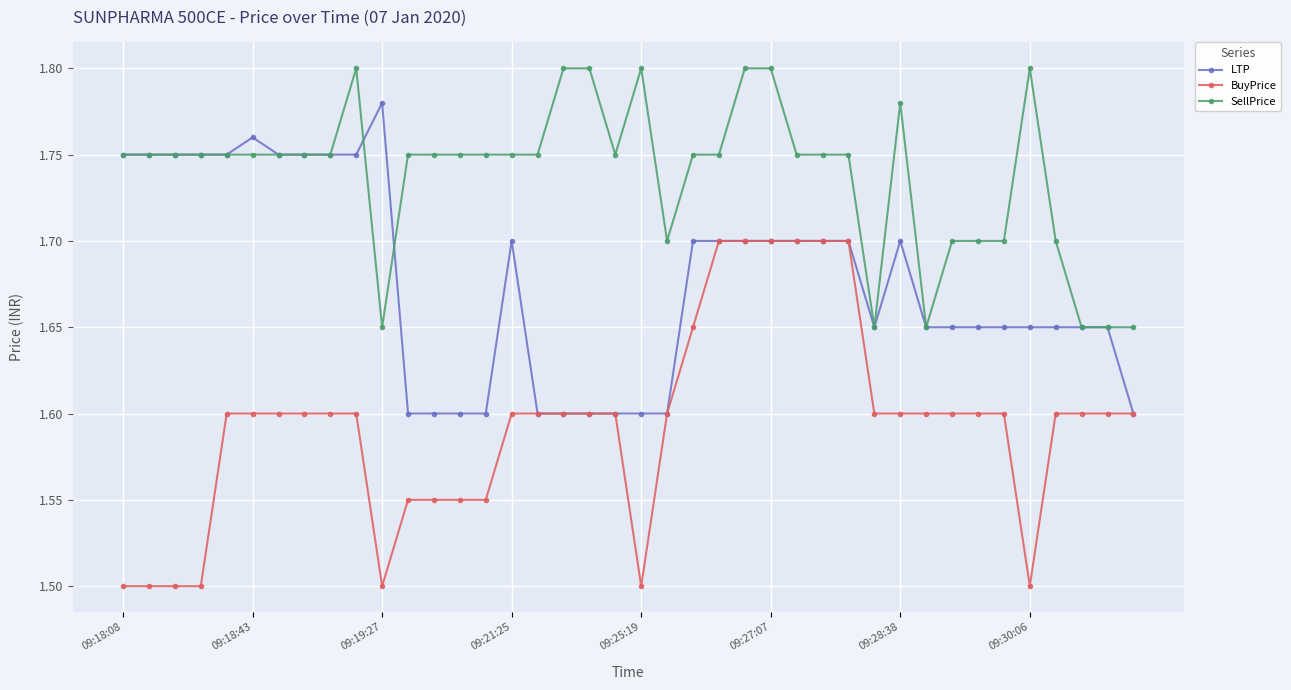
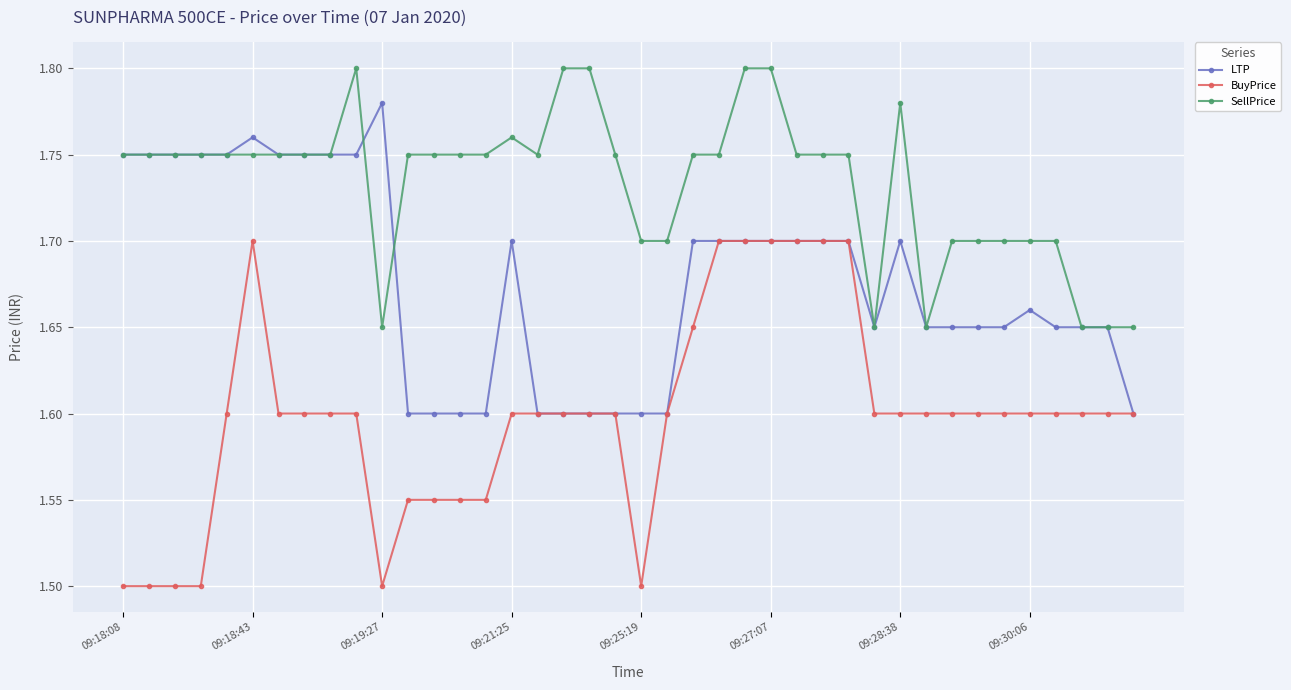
  {
    "LTP": {
      "09:18:43": 1.76,
      "09:19:27": 1.78,
      "09:21:25": 1.70,
      "09:25:19": 1.60,
      "09:28:38": 1.70,
-     "09:30:06": 1.65
+     "09:30:06": 1.66
    },
    "BuyPrice": {
-     "09:18:43": 1.6,
+     "09:18:43": 1.7,
      "09:19:27": 1.5,
      "09:21:25": 1.6,
      "09:25:19": 1.5,
      "09:28:38": 1.6,
-     "09:30:06": 1.5
+     "09:30:06": 1.6
    },
    "SellPrice": {
      "09:18:43": 1.75,
      "09:19:27": 1.65,
-     "09:21:25": 1.75,
-     "09:25:19": 1.8,
+     "09:21:25": 1.76,
+     "09:25:19": 1.7,
      "09:27:07": 1.80,
      "09:28:38": 1.78,
-     "09:30:06": 1.8
+     "09:30:06": 1.7
    }
  }
